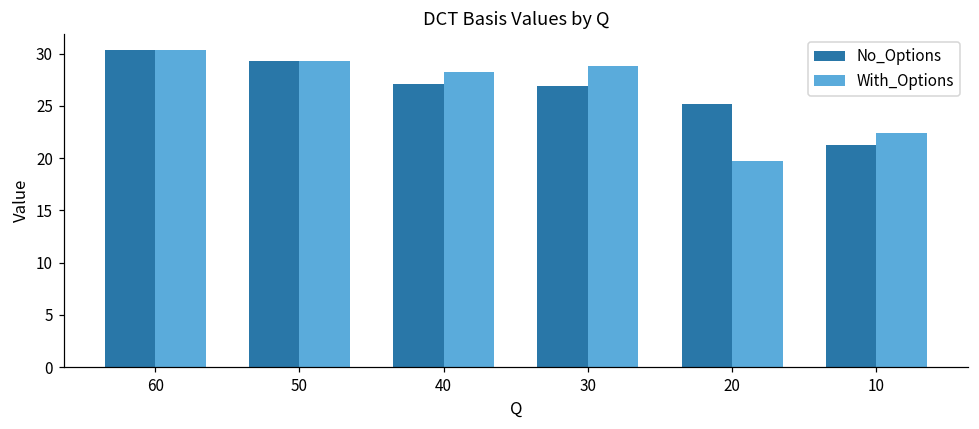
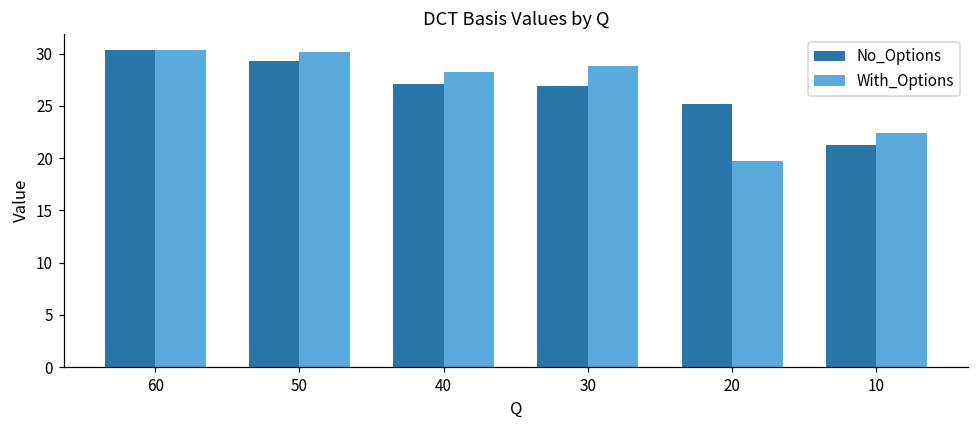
  {
    "No_Options": {
      "60": 30,
      "50": 29,
      "40": 27,
      "30": 27,
      "20": 25,
      "10": 21
    },
    "With_Options": {
      "60": 30,
-     "50": 29,
+     "50": 30,
      "40": 28,
      "30": 29,
      "20": 20,
      "10": 22
    }
  }
